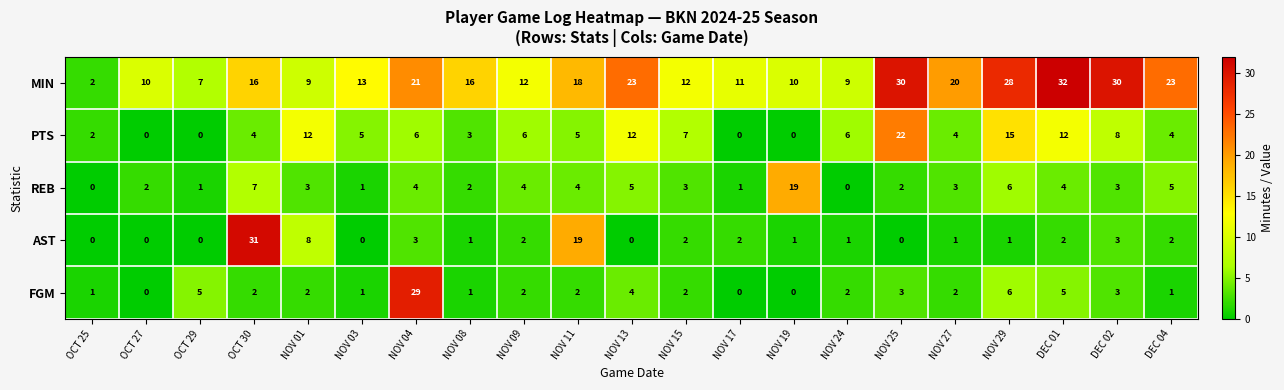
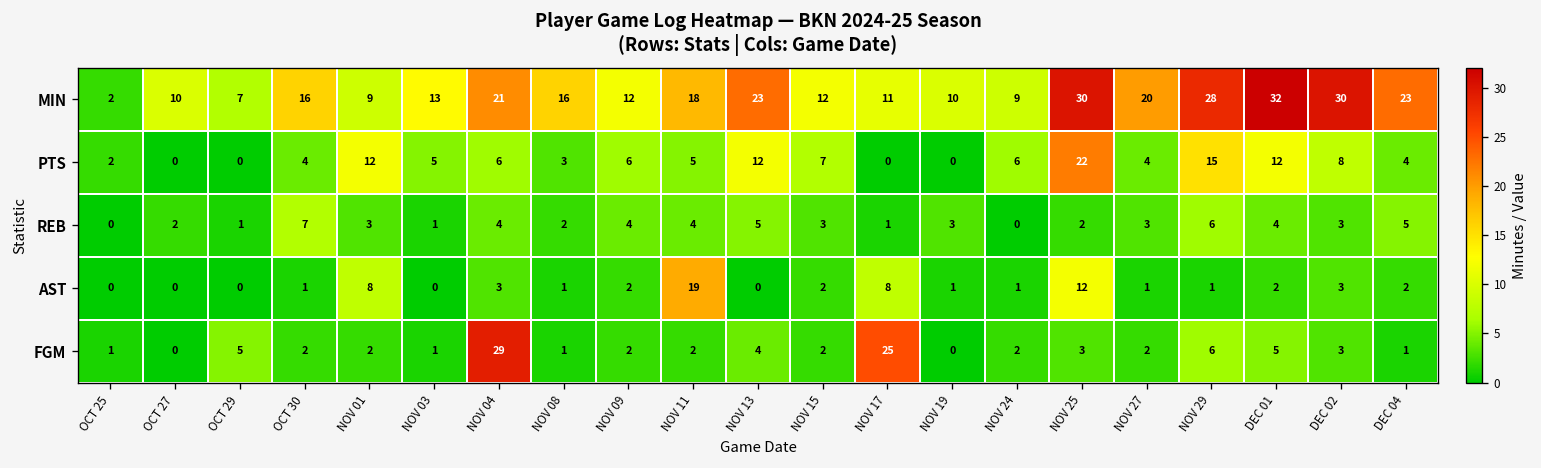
  {
    "MIN": {
      "OCT 25": 2,
      "OCT 27": 10,
      "OCT 29": 7,
      "OCT 30": 16,
      "NOV 01": 9,
      "NOV 03": 13,
      "NOV 04": 21,
      "NOV 08": 16,
      "NOV 09": 12,
      "NOV 11": 18,
      "NOV 13": 23,
      "NOV 15": 12,
      "NOV 17": 11,
      "NOV 19": 10,
      "NOV 24": 9,
      "NOV 25": 30,
      "NOV 27": 20,
      "NOV 29": 28,
      "DEC 01": 32,
      "DEC 02": 30,
      "DEC 04": 23
    },
    "PTS": {
      "OCT 25": 2,
      "OCT 27": 0,
      "OCT 29": 0,
      "OCT 30": 4,
      "NOV 01": 12,
      "NOV 03": 5,
      "NOV 04": 6,
      "NOV 08": 3,
      "NOV 09": 6,
      "NOV 11": 5,
      "NOV 13": 12,
      "NOV 15": 7,
      "NOV 17": 0,
      "NOV 19": 0,
      "NOV 24": 6,
      "NOV 25": 22,
      "NOV 27": 4,
      "NOV 29": 15,
      "DEC 01": 12,
      "DEC 02": 8,
      "DEC 04": 4
    },
    "REB": {
      "OCT 25": 0,
      "OCT 27": 2,
      "OCT 29": 1,
      "OCT 30": 7,
      "NOV 01": 3,
      "NOV 03": 1,
      "NOV 04": 4,
      "NOV 08": 2,
      "NOV 09": 4,
      "NOV 11": 4,
      "NOV 13": 5,
      "NOV 15": 3,
      "NOV 17": 1,
-     "NOV 19": 19,
+     "NOV 19": 3,
      "NOV 24": 0,
      "NOV 25": 2,
      "NOV 27": 3,
      "NOV 29": 6,
      "DEC 01": 4,
      "DEC 02": 3,
      "DEC 04": 5
    },
    "AST": {
      "OCT 25": 0,
      "OCT 27": 0,
      "OCT 29": 0,
-     "OCT 30": 31,
+     "OCT 30": 1,
      "NOV 01": 8,
      "NOV 03": 0,
      "NOV 04": 3,
      "NOV 08": 1,
      "NOV 09": 2,
      "NOV 11": 19,
      "NOV 13": 0,
      "NOV 15": 2,
-     "NOV 17": 2,
+     "NOV 17": 8,
      "NOV 19": 1,
      "NOV 24": 1,
-     "NOV 25": 0,
+     "NOV 25": 12,
      "NOV 27": 1,
      "NOV 29": 1,
      "DEC 01": 2,
      "DEC 02": 3,
      "DEC 04": 2
    },
    "FGM": {
      "OCT 25": 1,
      "OCT 27": 0,
      "OCT 29": 5,
      "OCT 30": 2,
      "NOV 01": 2,
      "NOV 03": 1,
      "NOV 04": 29,
      "NOV 08": 1,
      "NOV 09": 2,
      "NOV 11": 2,
      "NOV 13": 4,
      "NOV 15": 2,
-     "NOV 17": 0,
+     "NOV 17": 25,
      "NOV 19": 0,
      "NOV 24": 2,
      "NOV 25": 3,
      "NOV 27": 2,
      "NOV 29": 6,
      "DEC 01": 5,
      "DEC 02": 3,
      "DEC 04": 1
    }
  }
